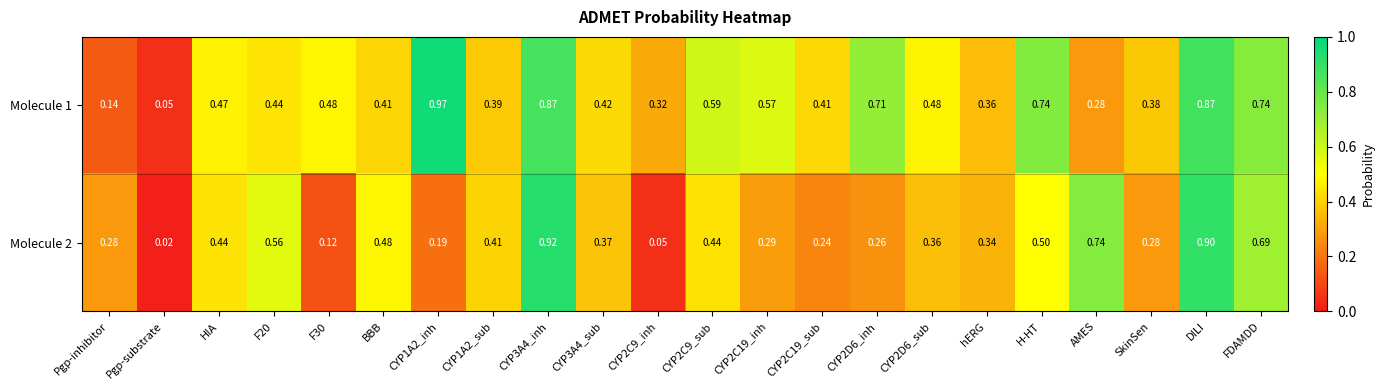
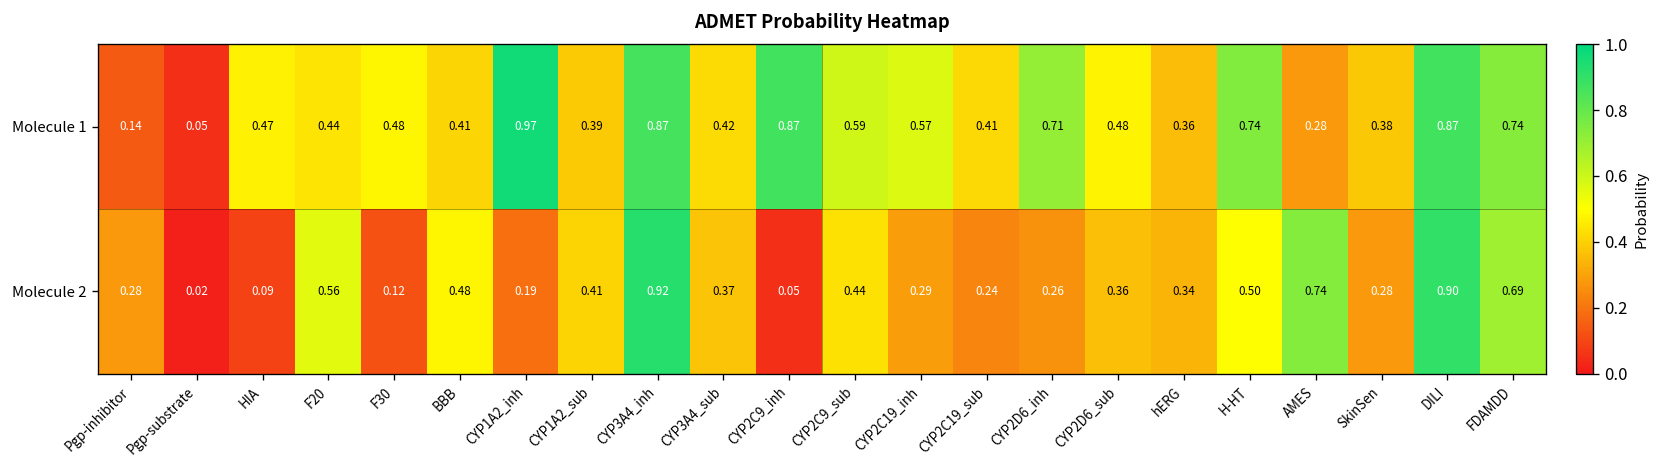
  {
    "Molecule 1": {
      "Pgp-inhibitor": 0.14,
      "Pgp-substrate": 0.05,
      "HIA": 0.47,
      "F20": 0.44,
      "F30": 0.48,
      "BBB": 0.41,
      "CYP1A2_inh": 0.97,
      "CYP1A2_sub": 0.39,
      "CYP3A4_inh": 0.87,
      "CYP3A4_sub": 0.42,
-     "CYP2C9_inh": 0.32,
+     "CYP2C9_inh": 0.87,
      "CYP2C9_sub": 0.59,
      "CYP2C19_inh": 0.57,
      "CYP2C19_sub": 0.41,
      "CYP2D6_inh": 0.71,
      "CYP2D6_sub": 0.48,
      "hERG": 0.36,
      "H-HT": 0.74,
      "AMES": 0.28,
      "SkinSen": 0.38,
      "DILI": 0.87,
      "FDAMDD": 0.74
    },
    "Molecule 2": {
      "Pgp-inhibitor": 0.28,
      "Pgp-substrate": 0.02,
-     "HIA": 0.44,
+     "HIA": 0.09,
      "F20": 0.56,
      "F30": 0.12,
      "BBB": 0.48,
      "CYP1A2_inh": 0.19,
      "CYP1A2_sub": 0.41,
      "CYP3A4_inh": 0.92,
      "CYP3A4_sub": 0.37,
      "CYP2C9_inh": 0.05,
      "CYP2C9_sub": 0.44,
      "CYP2C19_inh": 0.29,
      "CYP2C19_sub": 0.24,
      "CYP2D6_inh": 0.26,
      "CYP2D6_sub": 0.36,
      "hERG": 0.34,
      "H-HT": 0.50,
      "AMES": 0.74,
      "SkinSen": 0.28,
      "DILI": 0.90,
      "FDAMDD": 0.69
    }
  }
